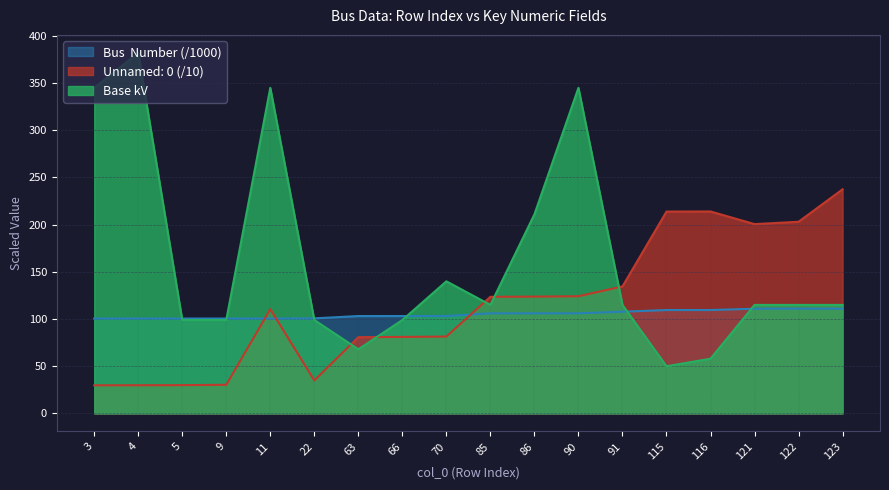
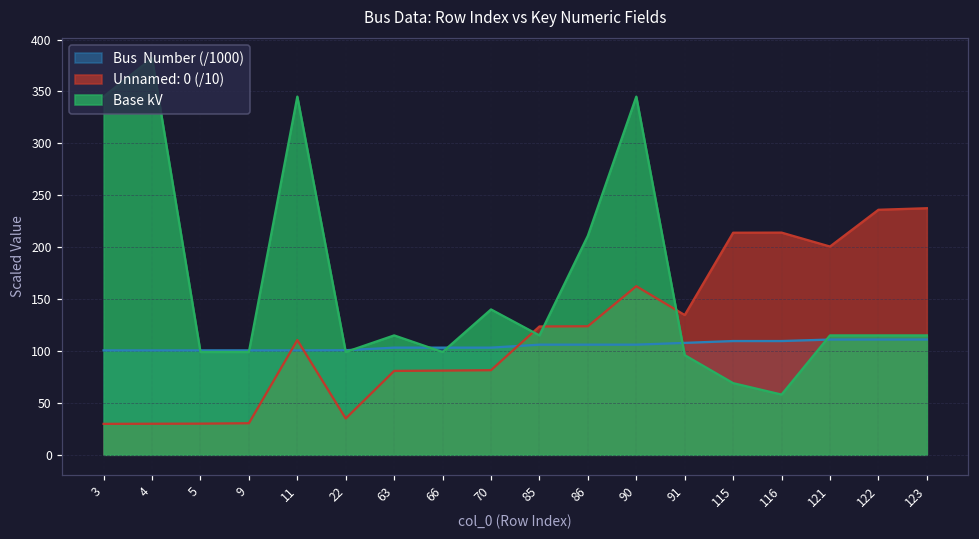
  {
    "Bus Number (/1000)": {
      "3": 100,
      "4": 100,
      "11": 100,
      "63": 100,
      "66": 100,
      "70": 100,
      "85": 110,
      "86": 110,
      "90": 110,
      "91": 110,
      "115": 110,
      "116": 110,
      "121": 110,
      "122": 110,
      "123": 110
    },
    "Unnamed: 0 (/10)": {
      "3": 30,
      "4": 30,
      "5": 30,
      "9": 30,
      "11": 110,
      "22": 40,
      "63": 80,
      "66": 80,
      "70": 80,
      "85": 120,
      "86": 120,
-     "90": 120,
+     "90": 160,
      "91": 130,
      "115": 210,
      "116": 210,
      "121": 200,
-     "122": 200,
+     "122": 240,
      "123": 240
    },
    "Base kV": {
      "11": 350,
-     "63": 70,
+     "63": 120,
      "66": 100,
      "70": 140,
      "85": 120,
      "86": 210,
      "90": 350,
-     "91": 120,
-     "115": 50,
+     "91": 100,
+     "115": 70,
      "116": 60,
      "121": 120,
      "122": 120,
      "123": 120
    }
  }
